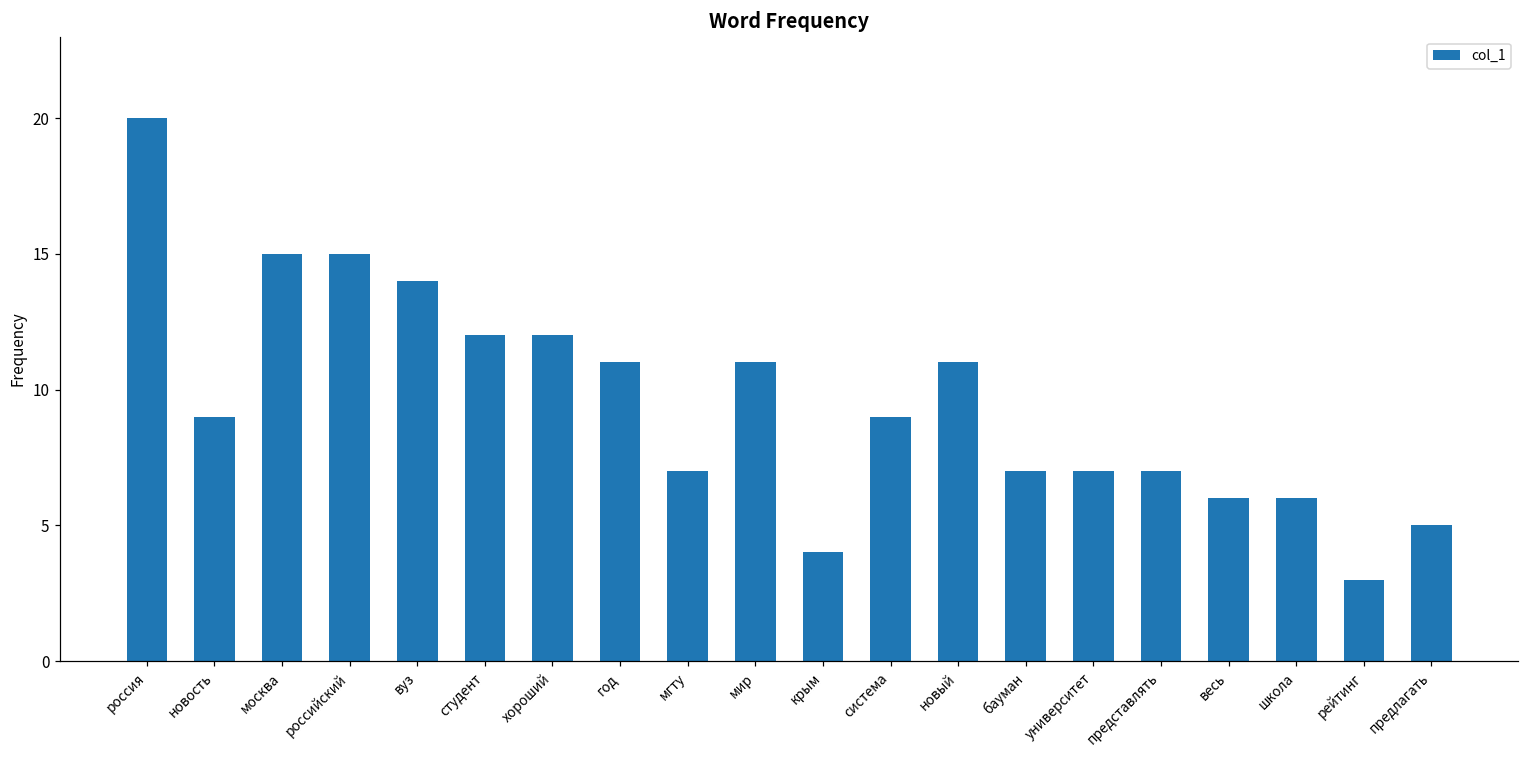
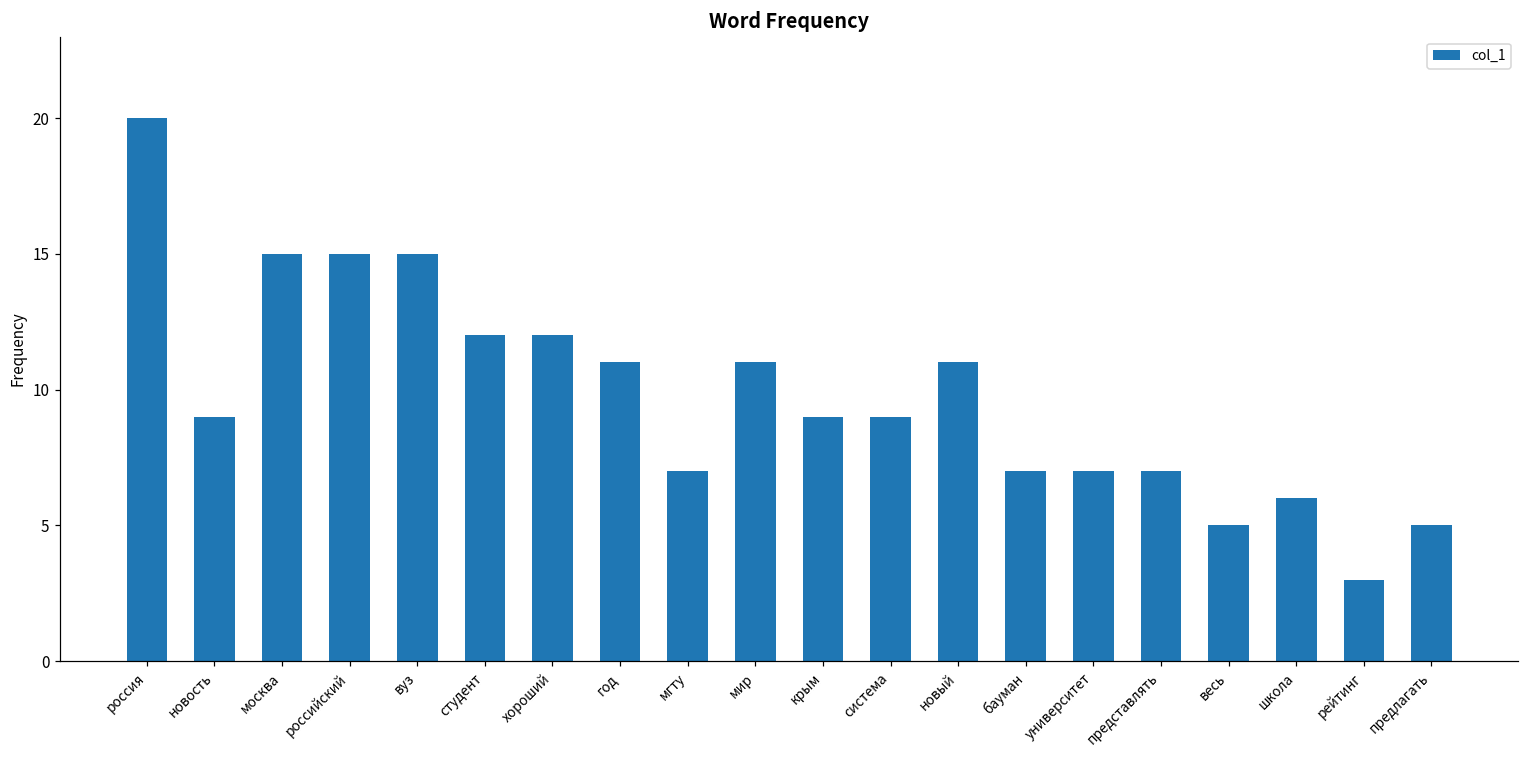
  {
    "россия": 20,
    "новость": 9,
    "москва": 15,
    "российский": 15,
-   "вуз": 14,
+   "вуз": 15,
    "студент": 12,
    "хороший": 12,
    "год": 11,
    "мгту": 7,
    "мир": 11,
-   "крым": 4,
+   "крым": 9,
    "система": 9,
    "новый": 11,
    "бауман": 7,
    "университет": 7,
    "представлять": 7,
-   "весь": 6,
+   "весь": 5,
    "школа": 6,
    "рейтинг": 3,
    "предлагать": 5
  }
